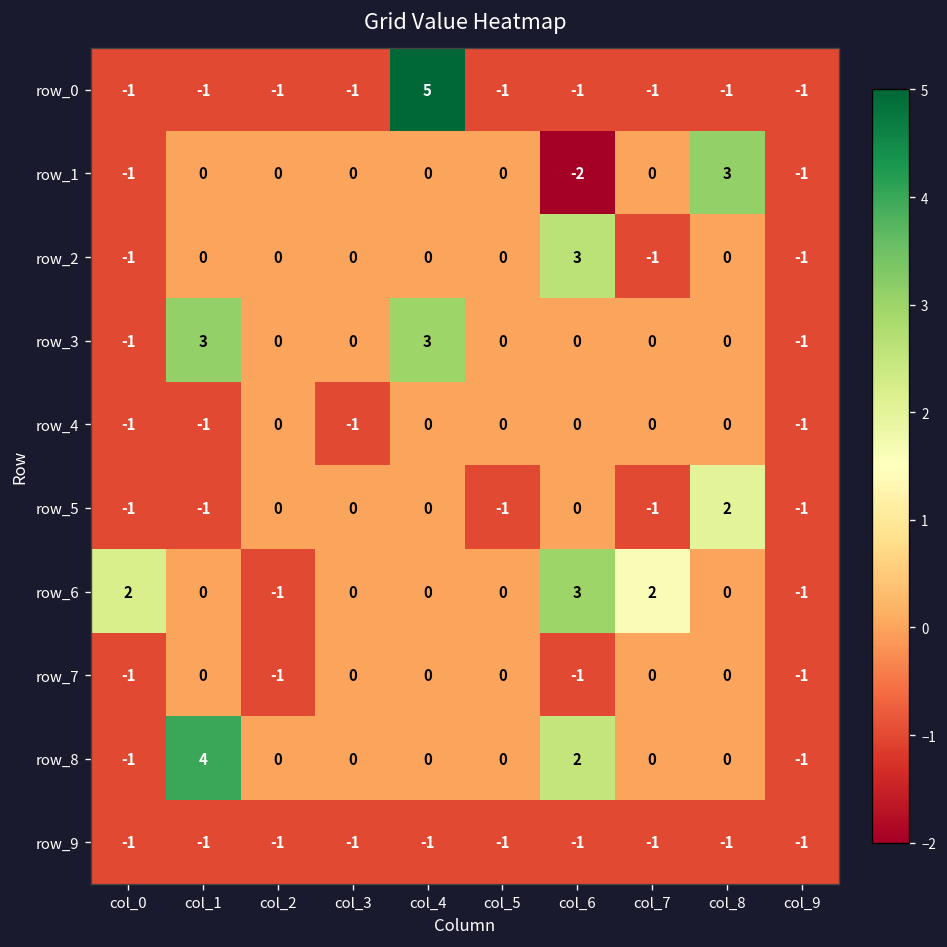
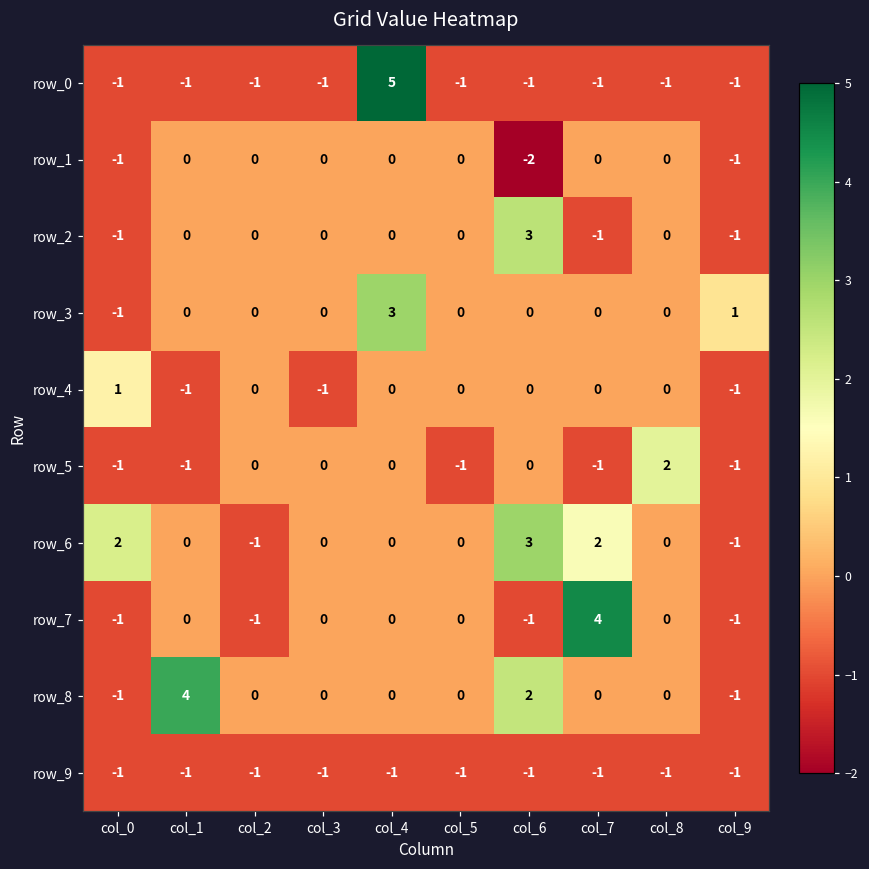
  {
    "row_0": {
      "col_0": -1,
      "col_1": -1,
      "col_2": -1,
      "col_3": -1,
      "col_4": 5,
      "col_5": -1,
      "col_6": -1,
      "col_7": -1,
      "col_8": -1,
      "col_9": -1
    },
    "row_1": {
      "col_0": -1,
      "col_1": 0,
      "col_2": 0,
      "col_3": 0,
      "col_4": 0,
      "col_5": 0,
      "col_6": -2,
      "col_7": 0,
-     "col_8": 3,
+     "col_8": 0,
      "col_9": -1
    },
    "row_2": {
      "col_0": -1,
      "col_1": 0,
      "col_2": 0,
      "col_3": 0,
      "col_4": 0,
      "col_5": 0,
      "col_6": 3,
      "col_7": -1,
      "col_8": 0,
      "col_9": -1
    },
    "row_3": {
      "col_0": -1,
-     "col_1": 3,
+     "col_1": 0,
      "col_2": 0,
      "col_3": 0,
      "col_4": 3,
      "col_5": 0,
      "col_6": 0,
      "col_7": 0,
      "col_8": 0,
-     "col_9": -1
+     "col_9": 1
    },
    "row_4": {
-     "col_0": -1,
+     "col_0": 1,
      "col_1": -1,
      "col_2": 0,
      "col_3": -1,
      "col_4": 0,
      "col_5": 0,
      "col_6": 0,
      "col_7": 0,
      "col_8": 0,
      "col_9": -1
    },
    "row_5": {
      "col_0": -1,
      "col_1": -1,
      "col_2": 0,
      "col_3": 0,
      "col_4": 0,
      "col_5": -1,
      "col_6": 0,
      "col_7": -1,
      "col_8": 2,
      "col_9": -1
    },
    "row_6": {
      "col_0": 2,
      "col_1": 0,
      "col_2": -1,
      "col_3": 0,
      "col_4": 0,
      "col_5": 0,
      "col_6": 3,
      "col_7": 2,
      "col_8": 0,
      "col_9": -1
    },
    "row_7": {
      "col_0": -1,
      "col_1": 0,
      "col_2": -1,
      "col_3": 0,
      "col_4": 0,
      "col_5": 0,
      "col_6": -1,
-     "col_7": 0,
+     "col_7": 4,
      "col_8": 0,
      "col_9": -1
    },
    "row_8": {
      "col_0": -1,
      "col_1": 4,
      "col_2": 0,
      "col_3": 0,
      "col_4": 0,
      "col_5": 0,
      "col_6": 2,
      "col_7": 0,
      "col_8": 0,
      "col_9": -1
    },
    "row_9": {
      "col_0": -1,
      "col_1": -1,
      "col_2": -1,
      "col_3": -1,
      "col_4": -1,
      "col_5": -1,
      "col_6": -1,
      "col_7": -1,
      "col_8": -1,
      "col_9": -1
    }
  }
